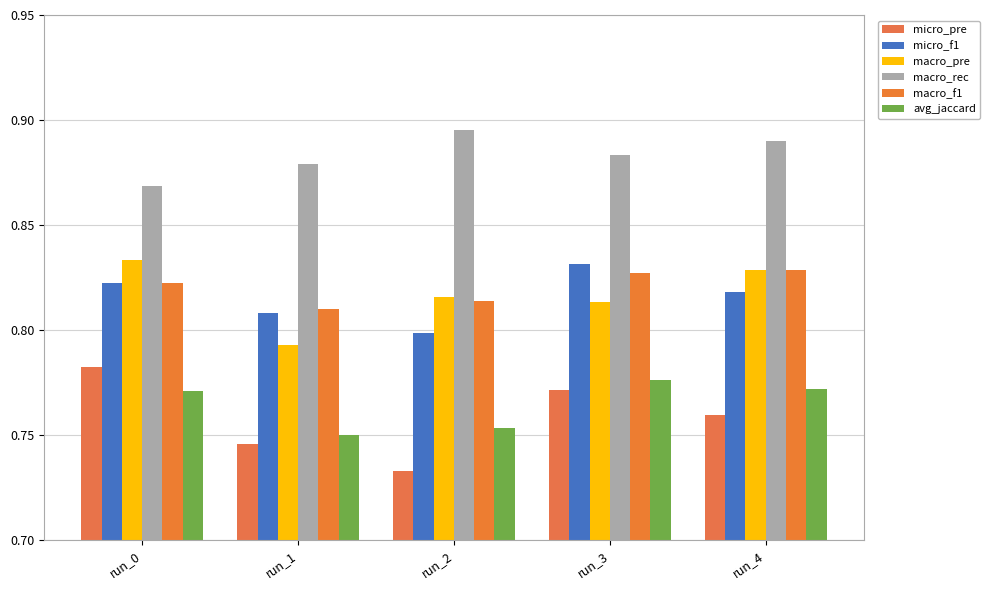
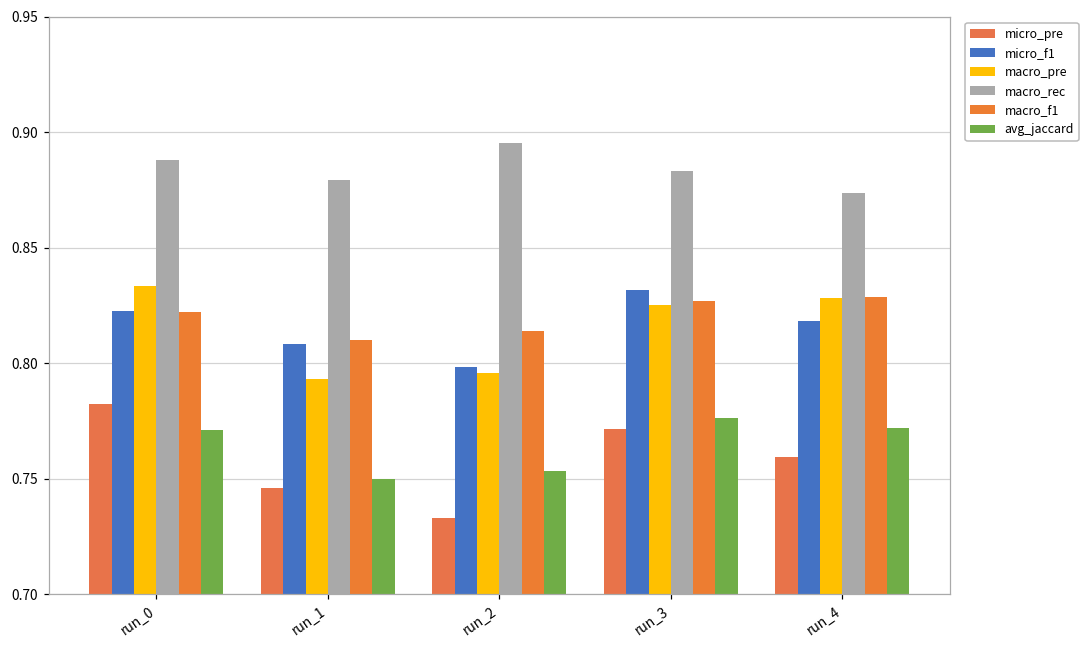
  {
    "micro_f1": {
      "run_0": 0.822,
      "run_1": 0.808,
      "run_2": 0.798,
      "run_3": 0.832,
      "run_4": 0.818
    },
    "macro_pre": {
      "run_0": 0.833,
      "run_1": 0.793,
-     "run_2": 0.816,
-     "run_3": 0.814,
+     "run_2": 0.796,
+     "run_3": 0.825,
      "run_4": 0.828
    },
    "macro_rec": {
-     "run_0": 0.869,
+     "run_0": 0.888,
      "run_1": 0.879,
      "run_2": 0.895,
      "run_3": 0.883,
-     "run_4": 0.890
+     "run_4": 0.874
    },
    "avg_jaccard": {
      "run_0": 0.771,
      "run_1": 0.750,
      "run_2": 0.753,
      "run_3": 0.776,
      "run_4": 0.772
    }
  }
